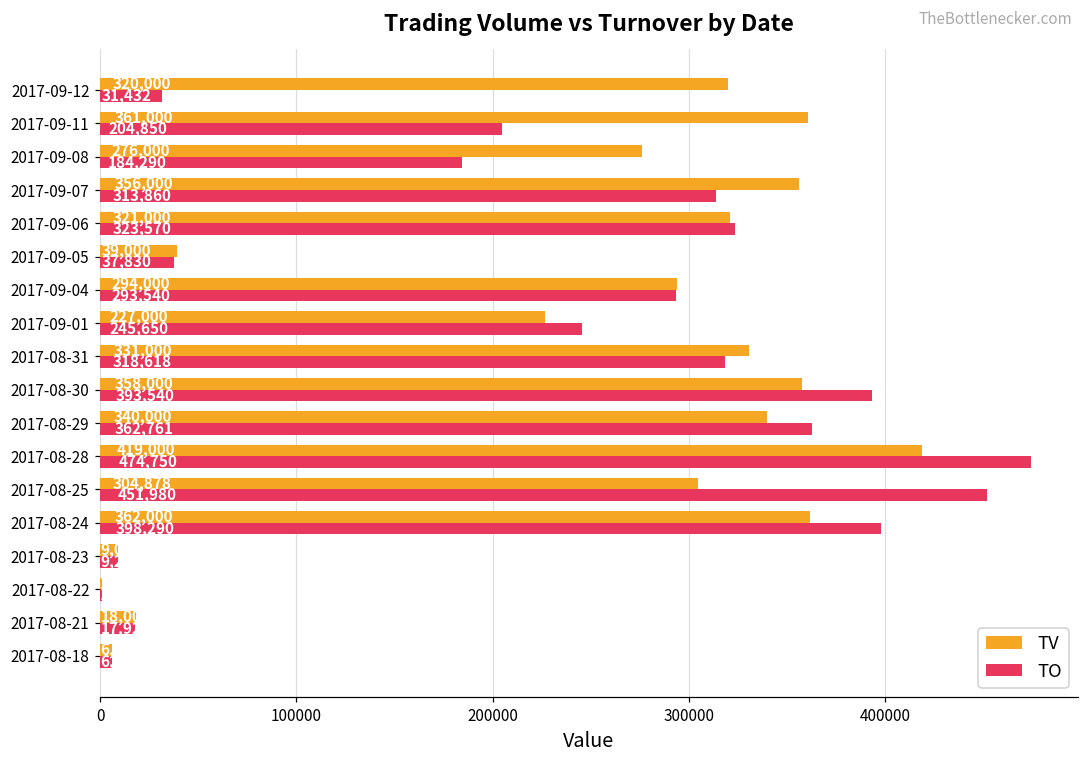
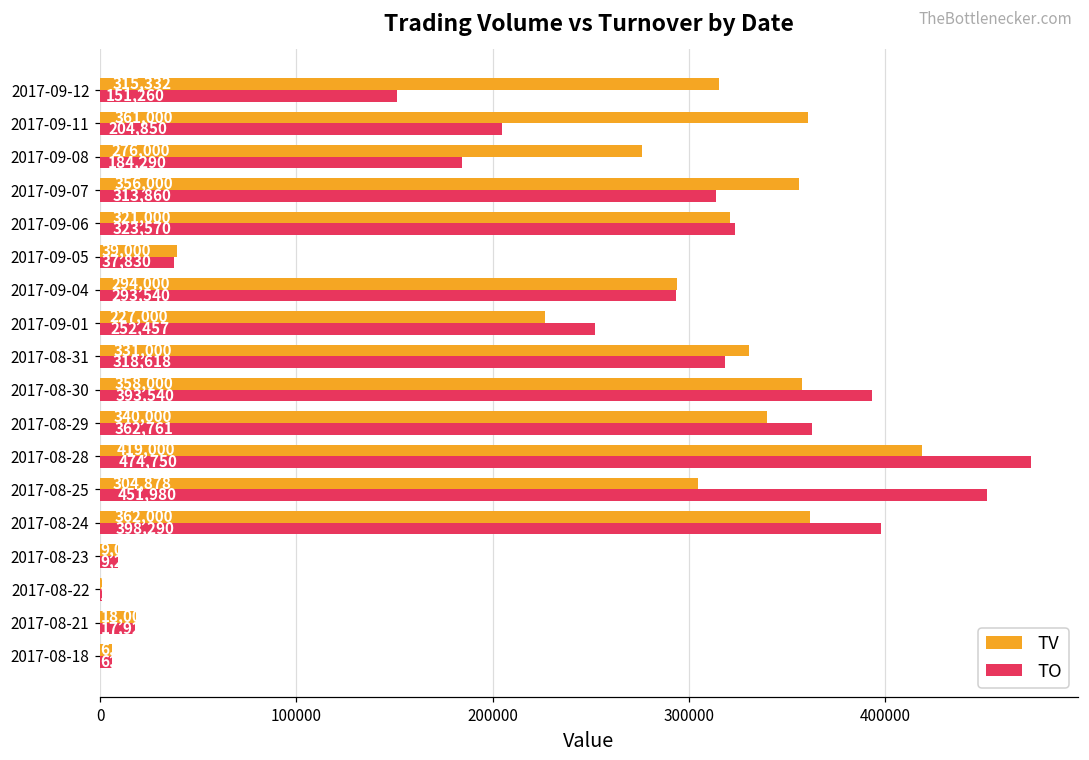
  {
    "TV": {
-     "2017-09-12": "320,000"
+     "2017-09-12": "315,332"
    },
    "TO": {
-     "2017-09-12": "31,432",
-     "2017-09-01": "245,650",
+     "2017-09-12": "151,260",
+     "2017-09-01": "252,457",
      "2017-08-21": "17,920"
    }
  }
